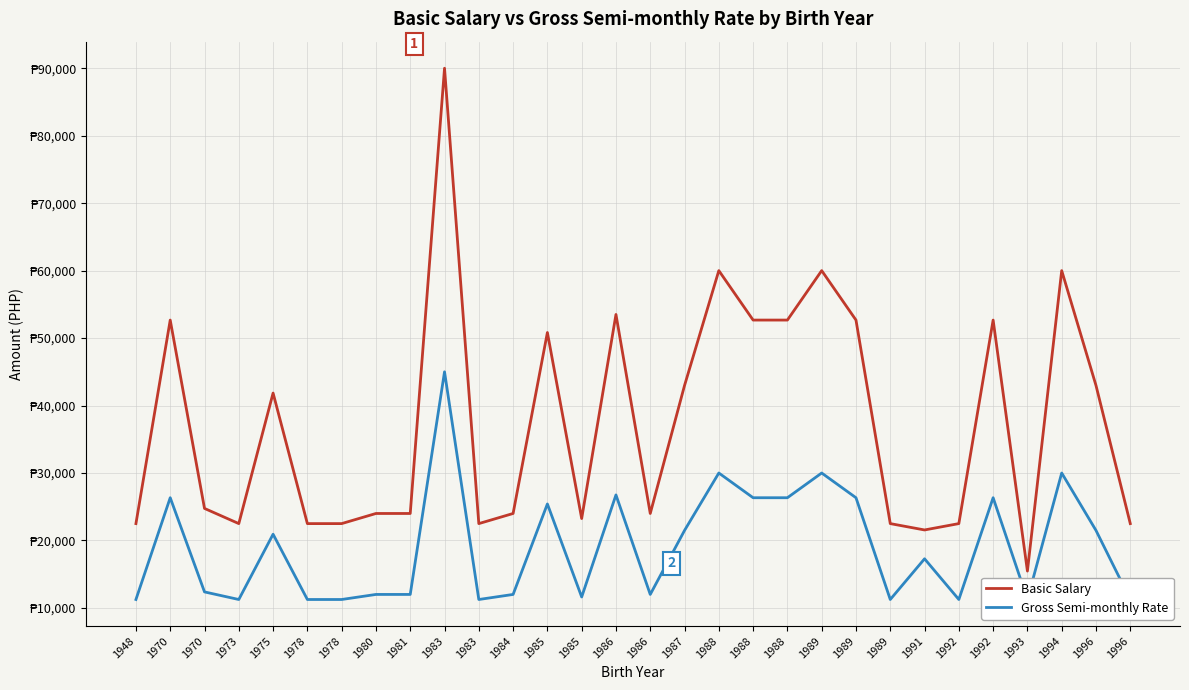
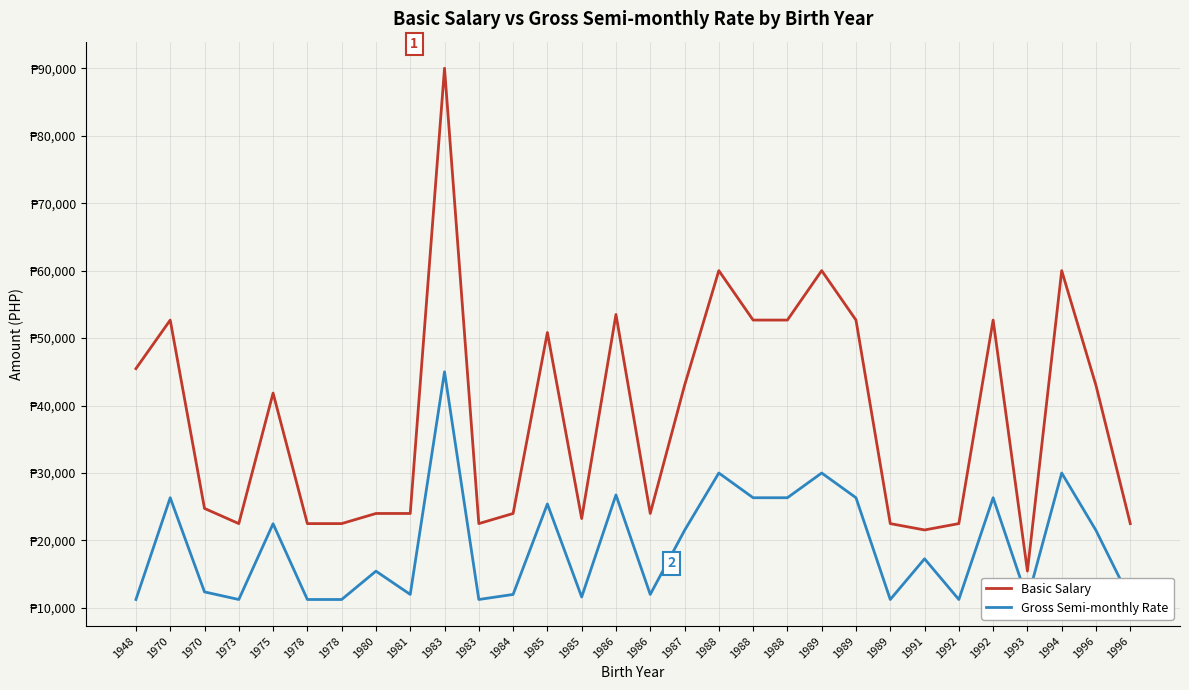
  {
    "Basic Salary": {
-     "1948": "₱23,000",
+     "1948": "₱45,000",
      "1973": "₱23,000",
      "1975": "₱42,000",
      "1980": "₱24,000",
      "1981": "₱24,000",
      "1984": "₱24,000",
      "1987": "₱43,000",
      "1991": "₱22,000",
      "1993": "₱15,000",
      "1994": "₱60,000"
    },
    "Gross Semi-monthly Rate": {
      "1948": "₱11,000",
      "1973": "₱11,000",
-     "1975": "₱21,000",
-     "1980": "₱12,000",
+     "1975": "₱22,000",
+     "1980": "₱15,000",
      "1981": "₱12,000",
      "1984": "₱12,000",
      "1987": "₱21,000",
      "1991": "₱17,000",
      "1994": "₱30,000"
    }
  }
